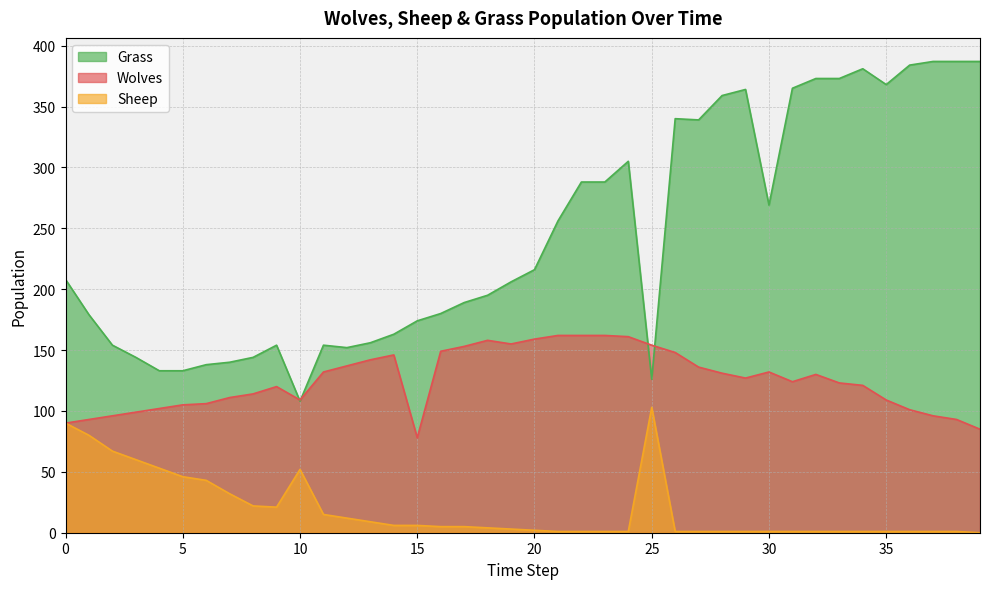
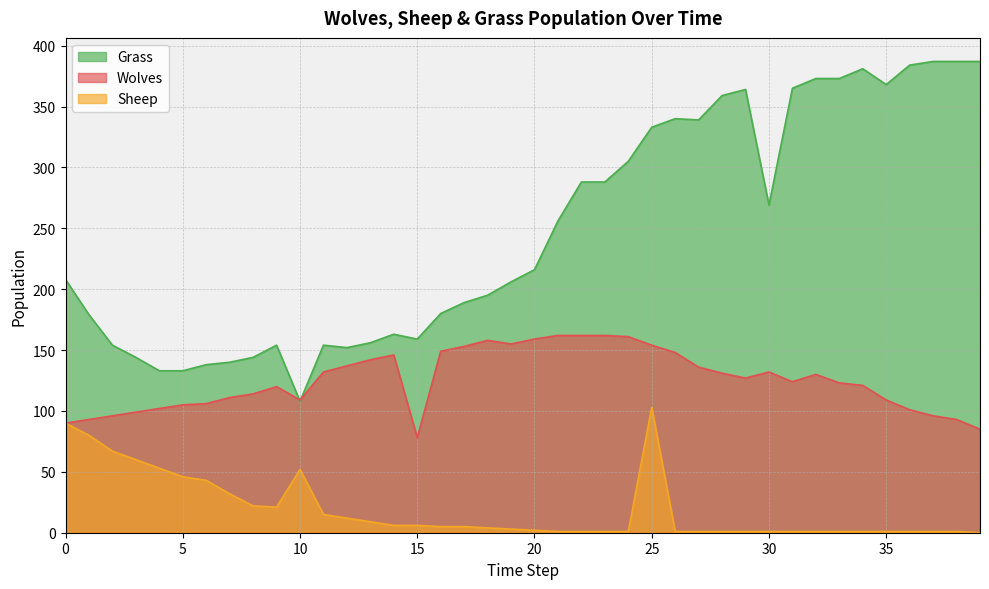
  {
    "Grass": {
      "0": 208,
      "5": 133,
-     "15": 174,
+     "15": 159,
      "20": 216,
-     "25": 126,
+     "25": 333,
      "30": 269,
      "35": 368
    },
    "Wolves": {
      "5": 105,
      "15": 78,
      "20": 159,
      "25": 154,
      "30": 132,
      "35": 109
    },
    "Sheep": {
      "5": 46,
      "10": 52,
      "15": 6,
      "20": 2,
      "25": 103,
      "30": 1,
      "35": 1
    }
  }
